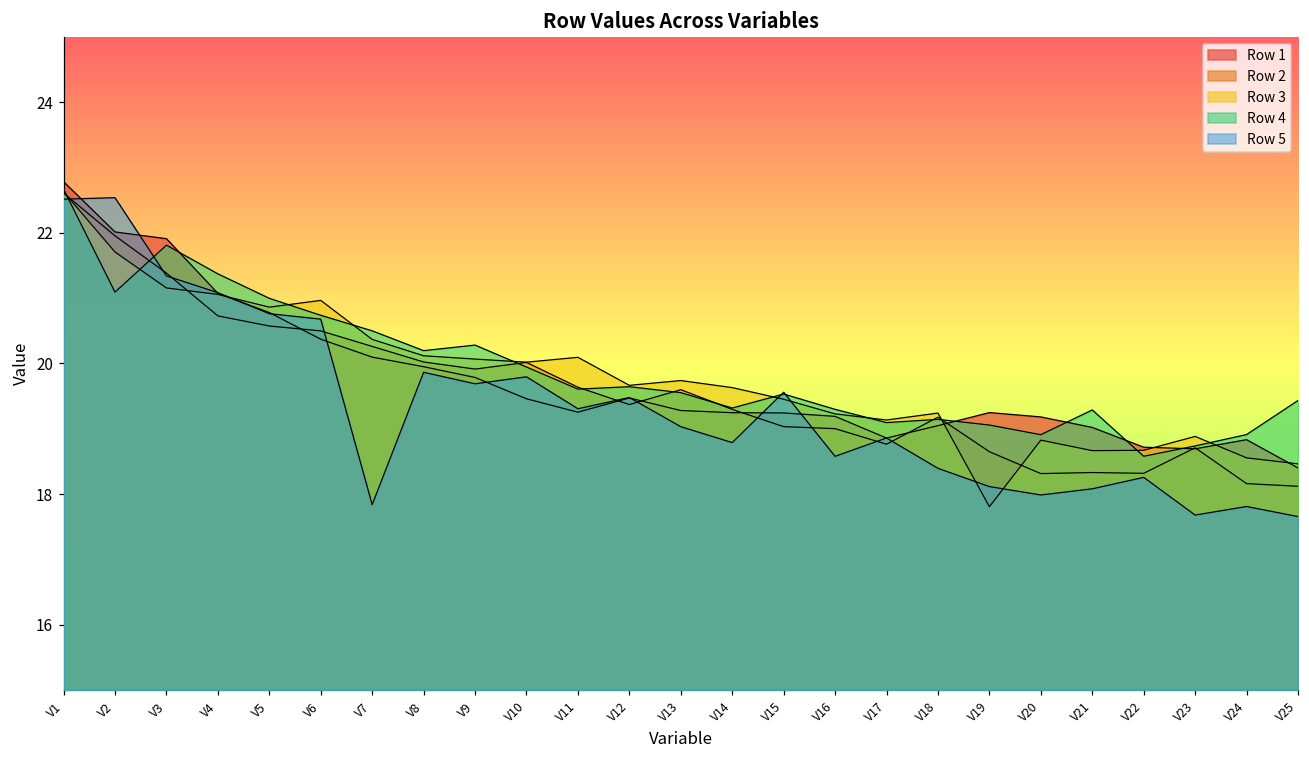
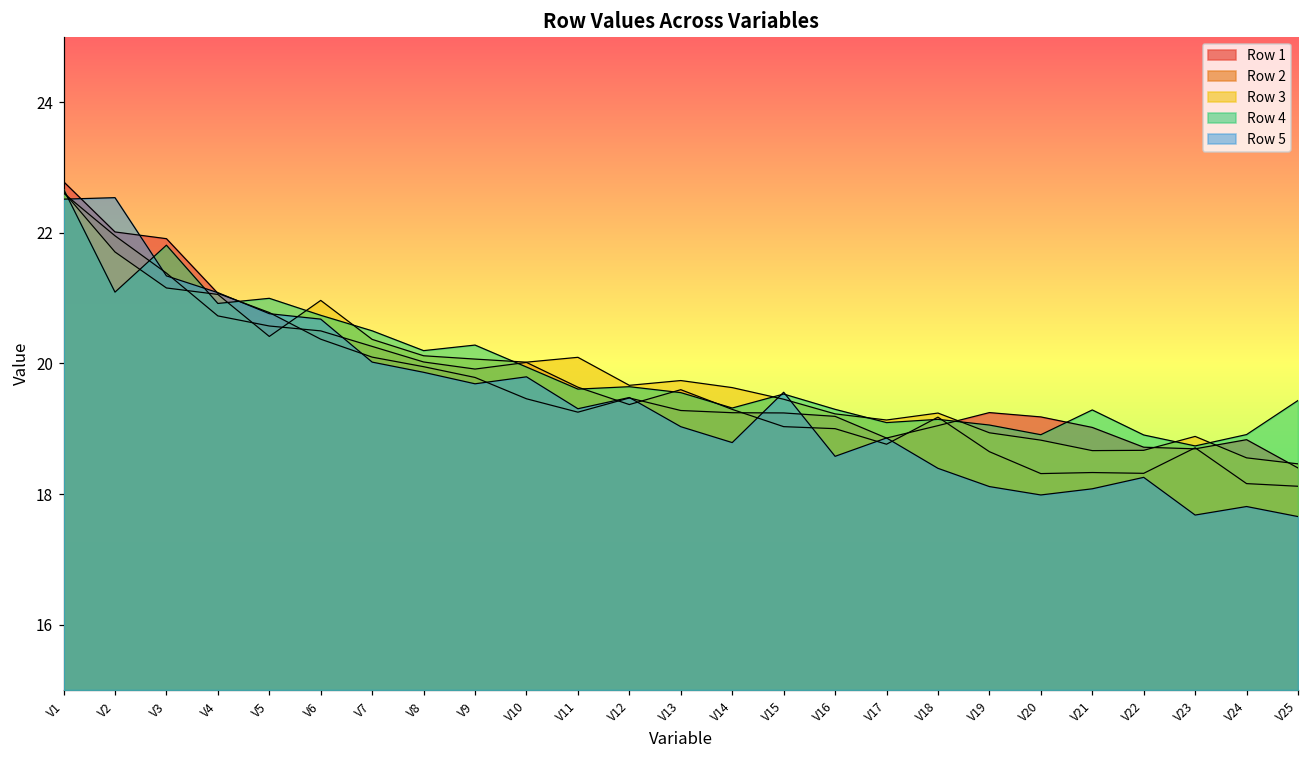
  {
    "Row 3": {
      "V2": 21.7,
      "V3": 21.2,
-     "V5": 20.9,
+     "V5": 20.4,
      "V6": 21.0,
      "V7": 20.4,
      "V8": 20.1,
      "V9": 20.1,
      "V11": 20.1,
      "V13": 19.7,
      "V14": 19.6,
      "V15": 19.5,
      "V18": 19.2,
-     "V19": 17.8,
+     "V19": 18.9,
      "V20": 18.8,
      "V21": 18.7,
      "V22": 18.7,
      "V23": 18.9,
      "V24": 18.6,
      "V25": 18.5
    },
    "Row 4": {
      "V2": 21.1,
      "V3": 21.8,
-     "V4": 21.4,
+     "V4": 20.9,
      "V5": 21.0,
      "V6": 20.7,
      "V7": 20.5,
      "V8": 20.2,
      "V9": 20.3,
      "V10": 19.9,
      "V13": 19.6,
      "V16": 19.3,
      "V19": 19.1,
      "V20": 18.9,
      "V21": 19.3,
-     "V22": 18.6,
+     "V22": 18.9,
      "V24": 18.9,
      "V25": 19.4
    },
    "Row 5": {
      "V1": 22.5,
      "V2": 22.5,
      "V6": 20.7,
-     "V7": 17.8,
+     "V7": 20.0,
      "V8": 19.9,
      "V9": 19.7,
      "V10": 19.8,
      "V11": 19.3,
      "V13": 19.0,
      "V14": 18.8,
      "V16": 18.6,
      "V18": 18.4,
      "V19": 18.1,
      "V20": 18.0,
      "V21": 18.1,
      "V22": 18.3,
      "V23": 17.7,
      "V24": 17.8,
      "V25": 17.7
    }
  }
